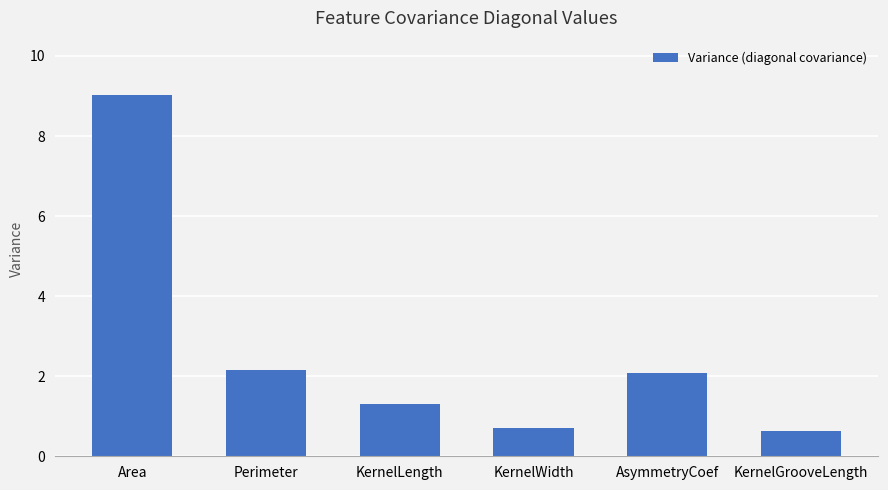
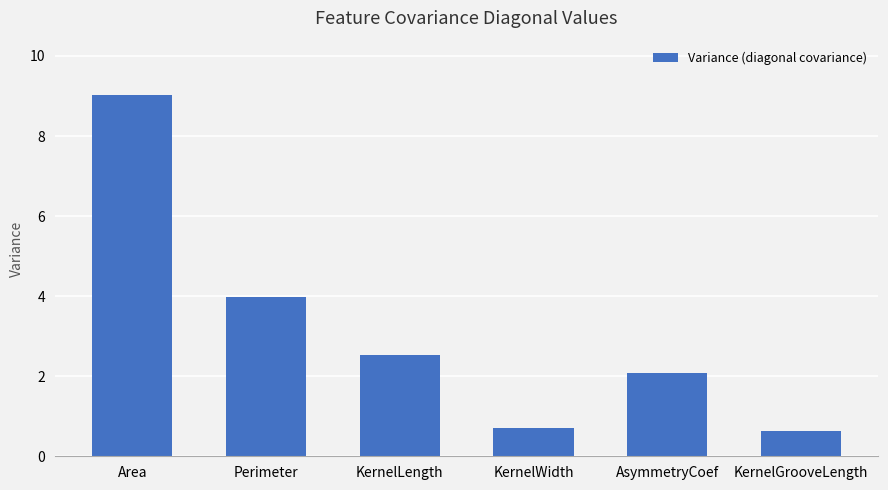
  {
    "Area": 9.0,
-   "Perimeter": 2.2,
-   "KernelLength": 1.3,
+   "Perimeter": 4.0,
+   "KernelLength": 2.5,
    "KernelWidth": 0.7,
    "AsymmetryCoef": 2.1,
    "KernelGrooveLength": 0.6
  }
